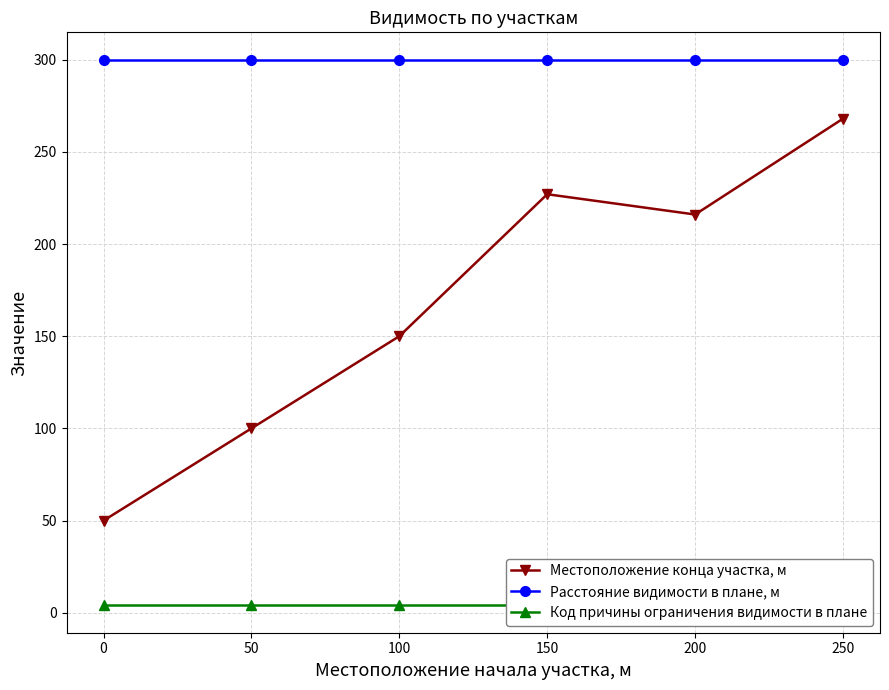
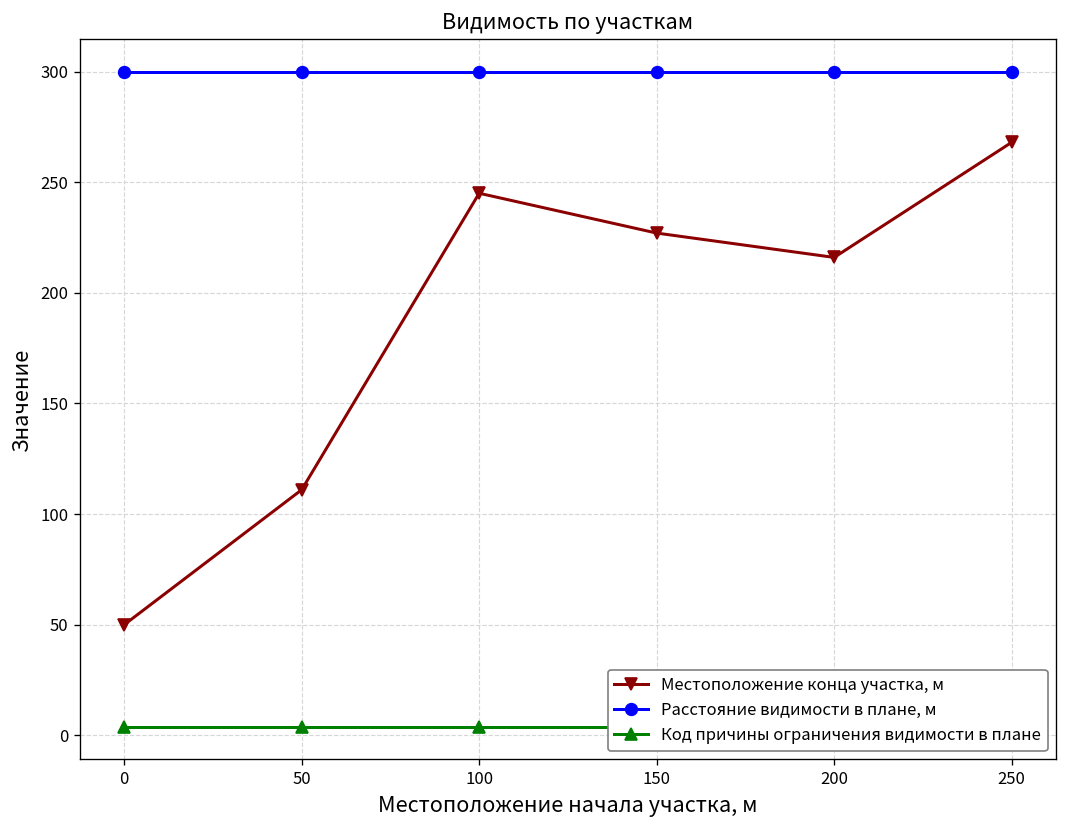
  {
    "Местоположение конца участка, м": {
      "0": 50,
-     "50": 100,
-     "100": 150,
+     "50": 111,
+     "100": 245,
      "150": 227,
      "200": 216,
      "250": 268
    },
    "Расстояние видимости в плане, м": {
      "0": 300,
      "50": 300,
      "100": 300,
      "150": 300,
      "200": 300,
      "250": 300
    },
    "Код причины ограничения видимости в плане": {
      "0": 4,
      "50": 4,
      "100": 4
    }
  }
